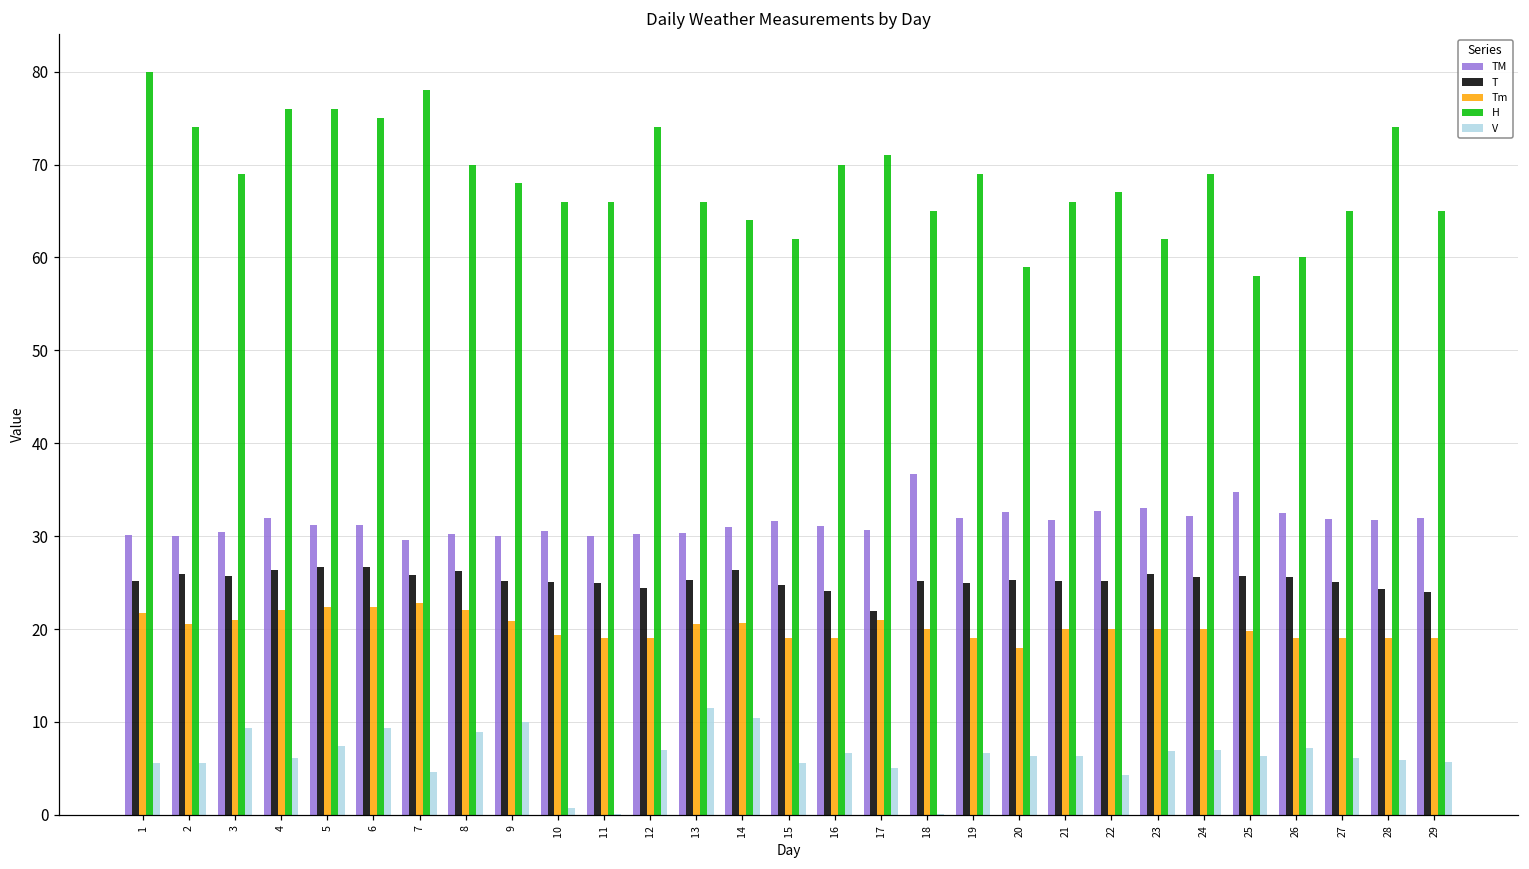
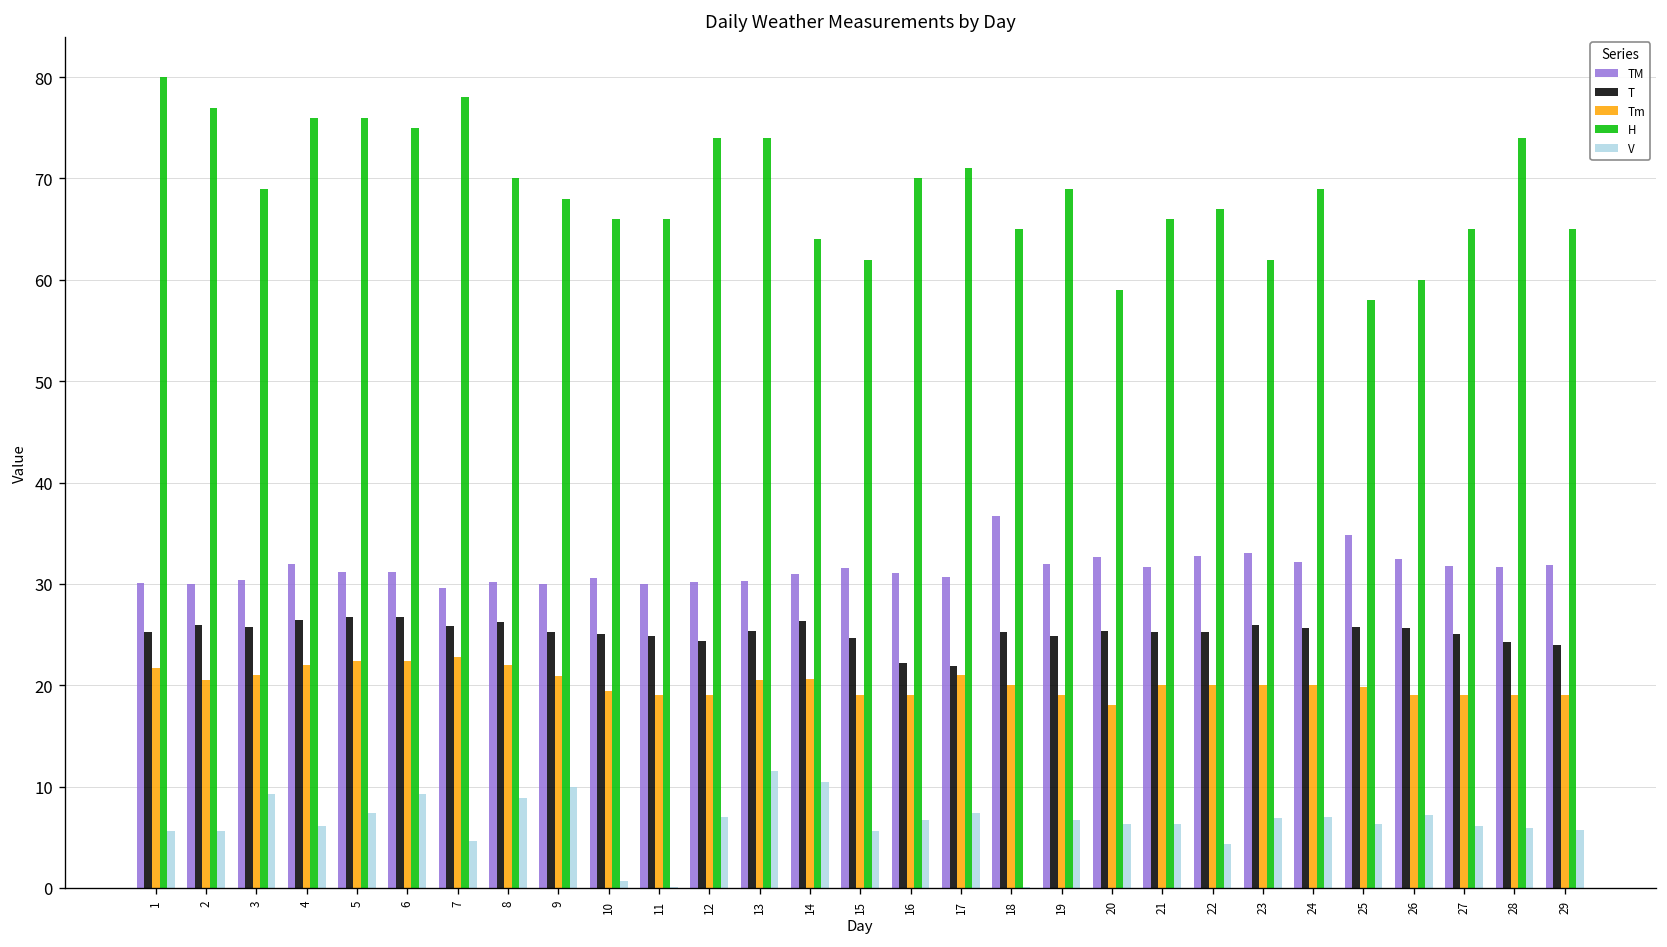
  {
    "TM": {
      "1": 30,
      "2": 30,
      "3": 30,
      "4": 32,
      "5": 31,
      "6": 31,
      "7": 30,
      "8": 30,
      "9": 30,
      "10": 31,
      "11": 30,
      "12": 30,
      "13": 30,
      "14": 31,
      "15": 32,
      "16": 31,
      "17": 31,
      "18": 37,
      "19": 32,
      "20": 33,
      "21": 32,
      "22": 33,
      "23": 33,
      "24": 32,
      "25": 35,
      "26": 33,
      "27": 32,
      "28": 32,
      "29": 32
    },
    "T": {
      "1": 25,
      "2": 26,
      "3": 26,
      "4": 26,
      "5": 27,
      "6": 27,
      "7": 26,
      "8": 26,
      "9": 25,
      "10": 25,
      "11": 25,
      "12": 24,
      "13": 25,
      "14": 26,
      "15": 25,
-     "16": 24,
+     "16": 22,
      "17": 22,
      "18": 25,
      "19": 25,
      "20": 25,
      "21": 25,
      "22": 25,
      "23": 26,
      "24": 26,
      "25": 26,
      "26": 26,
      "27": 25,
      "28": 24,
      "29": 24
    },
    "Tm": {
      "1": 22,
      "2": 21,
      "3": 21,
      "4": 22,
      "5": 22,
      "6": 22,
      "7": 23,
      "8": 22,
      "9": 21,
      "10": 19,
      "11": 19,
      "12": 19,
      "13": 21,
      "14": 21,
      "15": 19,
      "16": 19,
      "17": 21,
      "18": 20,
      "19": 19,
      "20": 18,
      "21": 20,
      "22": 20,
      "23": 20,
      "24": 20,
      "25": 20,
      "26": 19,
      "27": 19,
      "28": 19,
      "29": 19
    },
    "H": {
      "1": 80,
-     "2": 74,
+     "2": 77,
      "3": 69,
      "4": 76,
      "5": 76,
      "6": 75,
      "7": 78,
      "8": 70,
      "9": 68,
      "10": 66,
      "11": 66,
      "12": 74,
-     "13": 66,
+     "13": 74,
      "14": 64,
      "15": 62,
      "16": 70,
      "17": 71,
      "18": 65,
      "19": 69,
      "20": 59,
      "21": 66,
      "22": 67,
      "23": 62,
      "24": 69,
      "25": 58,
      "26": 60,
      "27": 65,
      "28": 74,
      "29": 65
    },
    "V": {
      "1": 6,
      "2": 6,
      "3": 9,
      "4": 6,
      "5": 7,
      "6": 9,
      "7": 5,
      "8": 9,
      "9": 10,
      "10": 1,
      "12": 7,
      "13": 12,
      "14": 10,
      "15": 6,
      "16": 7,
-     "17": 5,
+     "17": 7,
      "19": 7,
      "20": 6,
      "21": 6,
      "22": 4,
      "23": 7,
      "24": 7,
      "25": 6,
      "26": 7,
      "27": 6,
      "28": 6,
      "29": 6
    }
  }
